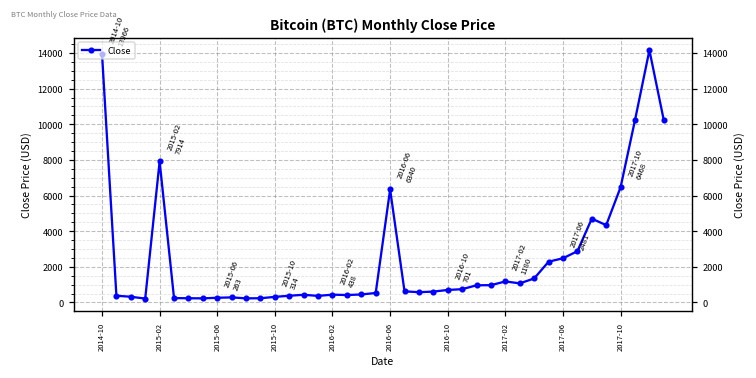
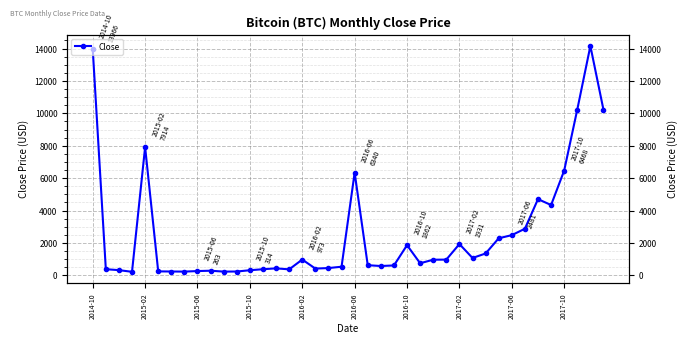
  {
    "2015-02": 7914,
    "2015-06": 263,
    "2015-10": 314,
-   "2016-02": 438,
+   "2016-02": 973,
    "2016-06": 6340,
-   "2016-10": 701,
-   "2017-02": 1180,
+   "2016-10": 1862,
+   "2017-02": 1931,
    "2017-10": 6468
  }
